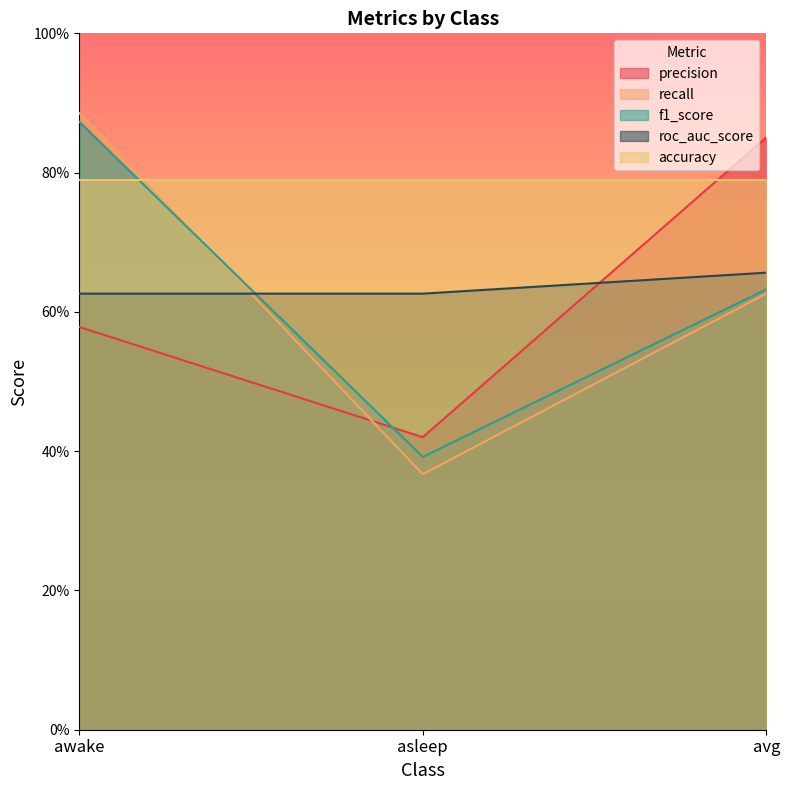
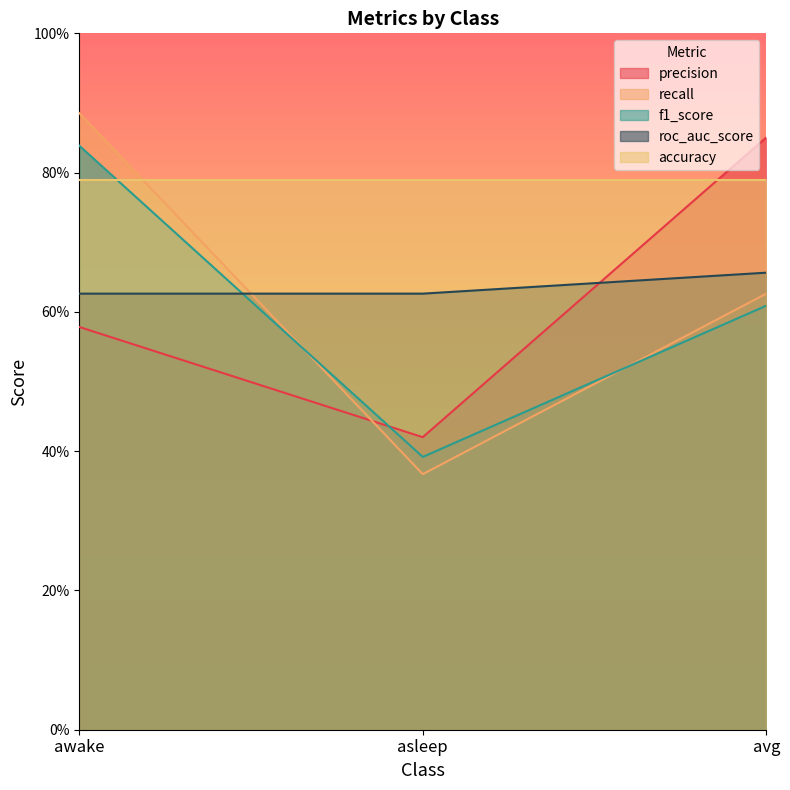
  {
    "precision": {
      "awake": "58%",
      "asleep": "42%",
      "avg": "85%"
    },
    "f1_score": {
-     "awake": "87%",
+     "awake": "84%",
      "asleep": "39%",
-     "avg": "63%"
+     "avg": "61%"
    },
    "roc_auc_score": {
      "awake": "63%",
      "asleep": "63%",
      "avg": "66%"
    }
  }
